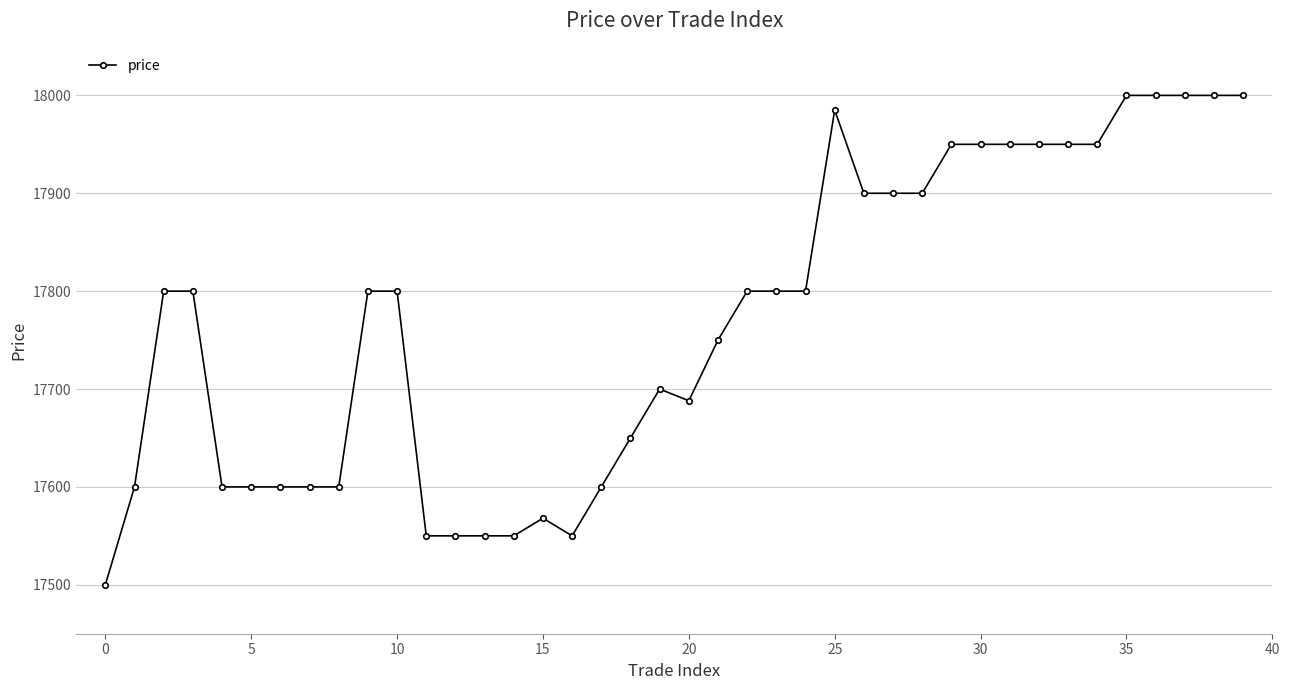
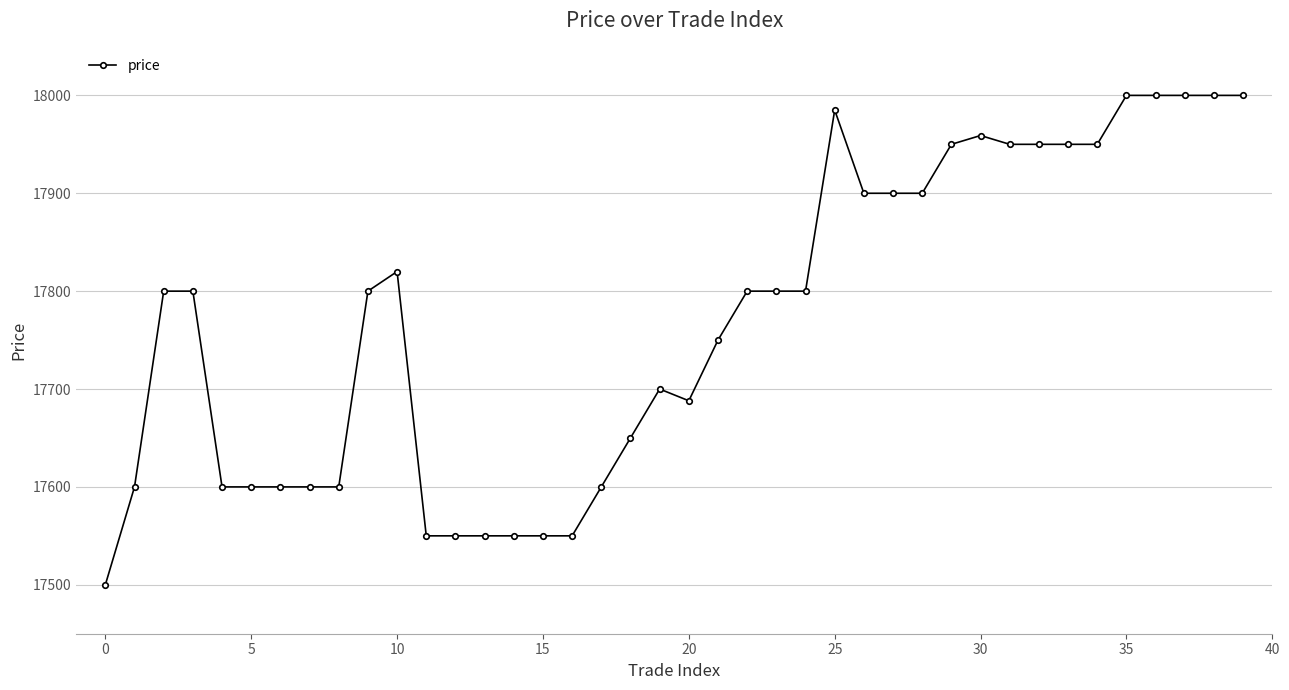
  {
    "0": 17500,
    "5": 17600,
-   "10": 17800,
-   "15": 17570,
+   "10": 17820,
+   "15": 17550,
    "20": 17690,
    "25": 17990,
-   "30": 17950,
+   "30": 17960,
    "35": 18000
  }
